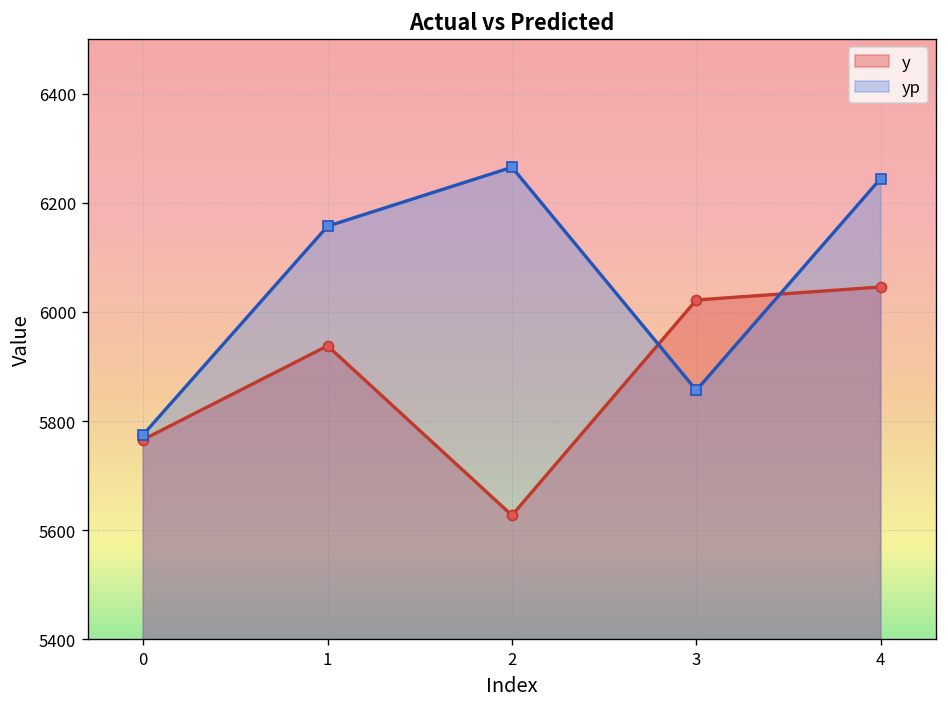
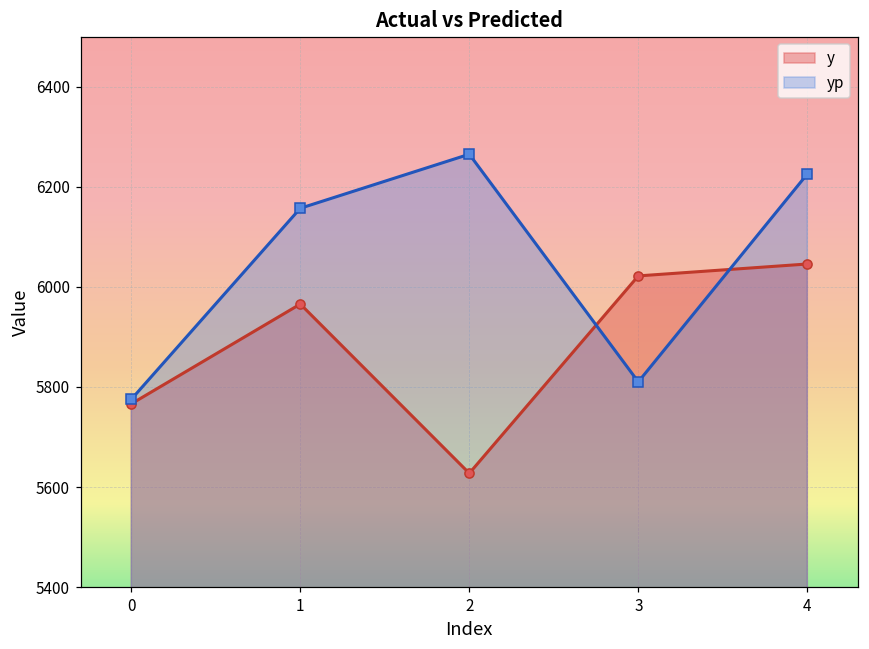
  {
    "y": {
      "0": 5770,
-     "1": 5940,
+     "1": 5970,
      "2": 5630,
      "3": 6020,
      "4": 6050
    },
    "yp": {
      "0": 5780,
      "1": 6160,
      "2": 6270,
-     "3": 5860,
-     "4": 6240
+     "3": 5810,
+     "4": 6230
    }
  }
